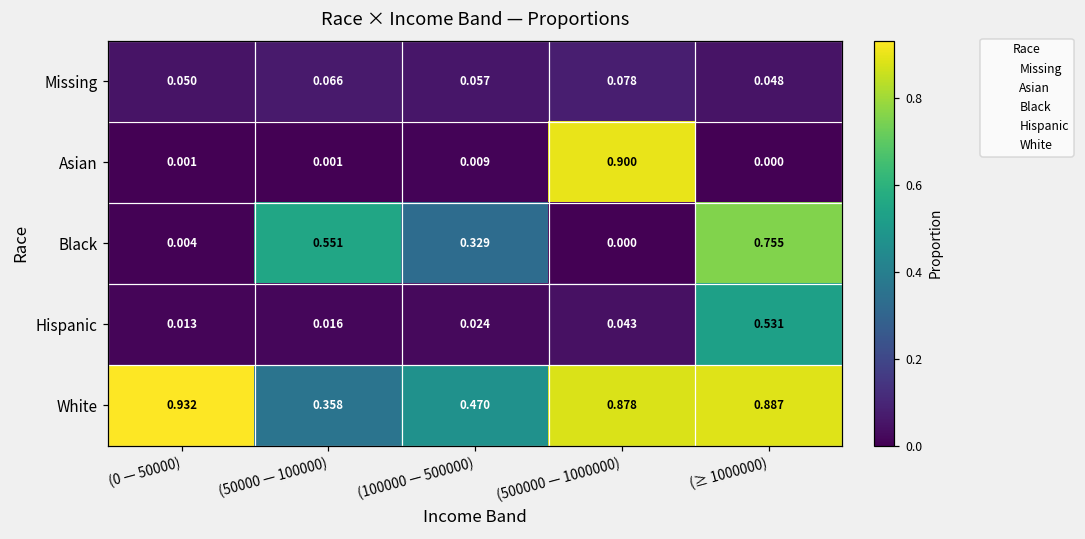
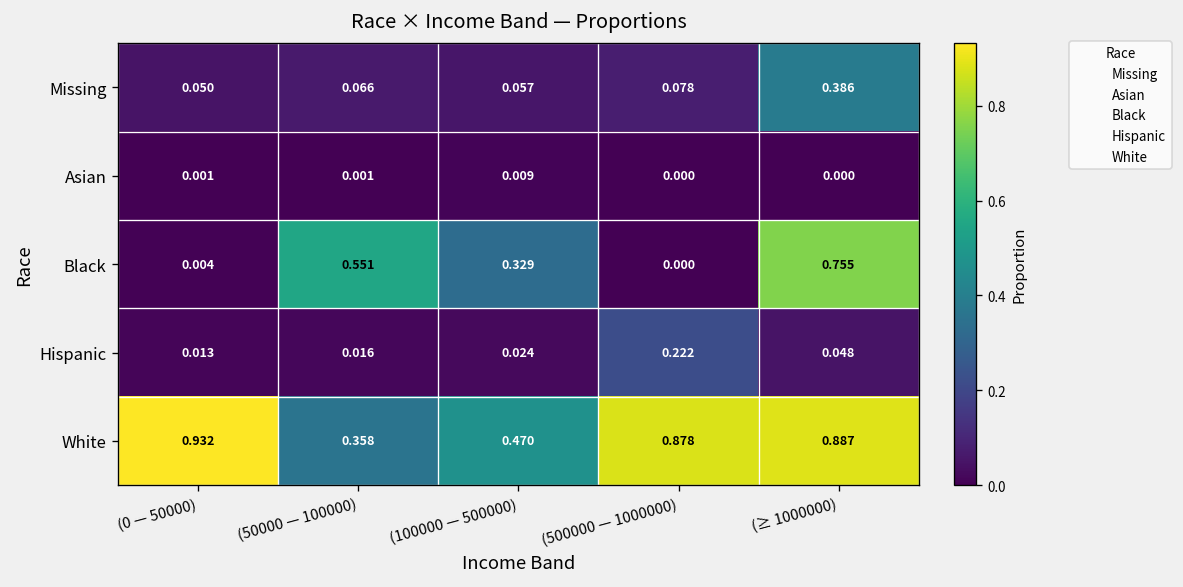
  {
    "Missing": {
      "(0 — 50000)": 0.050,
      "(50000 — 100000)": 0.066,
      "(100000 — 500000)": 0.057,
      "(500000 — 1000000)": 0.078,
-     "(≥ 1000000)": 0.048
+     "(≥ 1000000)": 0.386
    },
    "Asian": {
      "(0 — 50000)": 0.001,
      "(50000 — 100000)": 0.001,
      "(100000 — 500000)": 0.009,
-     "(500000 — 1000000)": 0.900,
+     "(500000 — 1000000)": 0.000,
      "(≥ 1000000)": 0.000
    },
    "Black": {
      "(0 — 50000)": 0.004,
      "(50000 — 100000)": 0.551,
      "(100000 — 500000)": 0.329,
      "(500000 — 1000000)": 0.000,
      "(≥ 1000000)": 0.755
    },
    "Hispanic": {
      "(0 — 50000)": 0.013,
      "(50000 — 100000)": 0.016,
      "(100000 — 500000)": 0.024,
-     "(500000 — 1000000)": 0.043,
-     "(≥ 1000000)": 0.531
+     "(500000 — 1000000)": 0.222,
+     "(≥ 1000000)": 0.048
    },
    "White": {
      "(0 — 50000)": 0.932,
      "(50000 — 100000)": 0.358,
      "(100000 — 500000)": 0.470,
      "(500000 — 1000000)": 0.878,
      "(≥ 1000000)": 0.887
    }
  }
